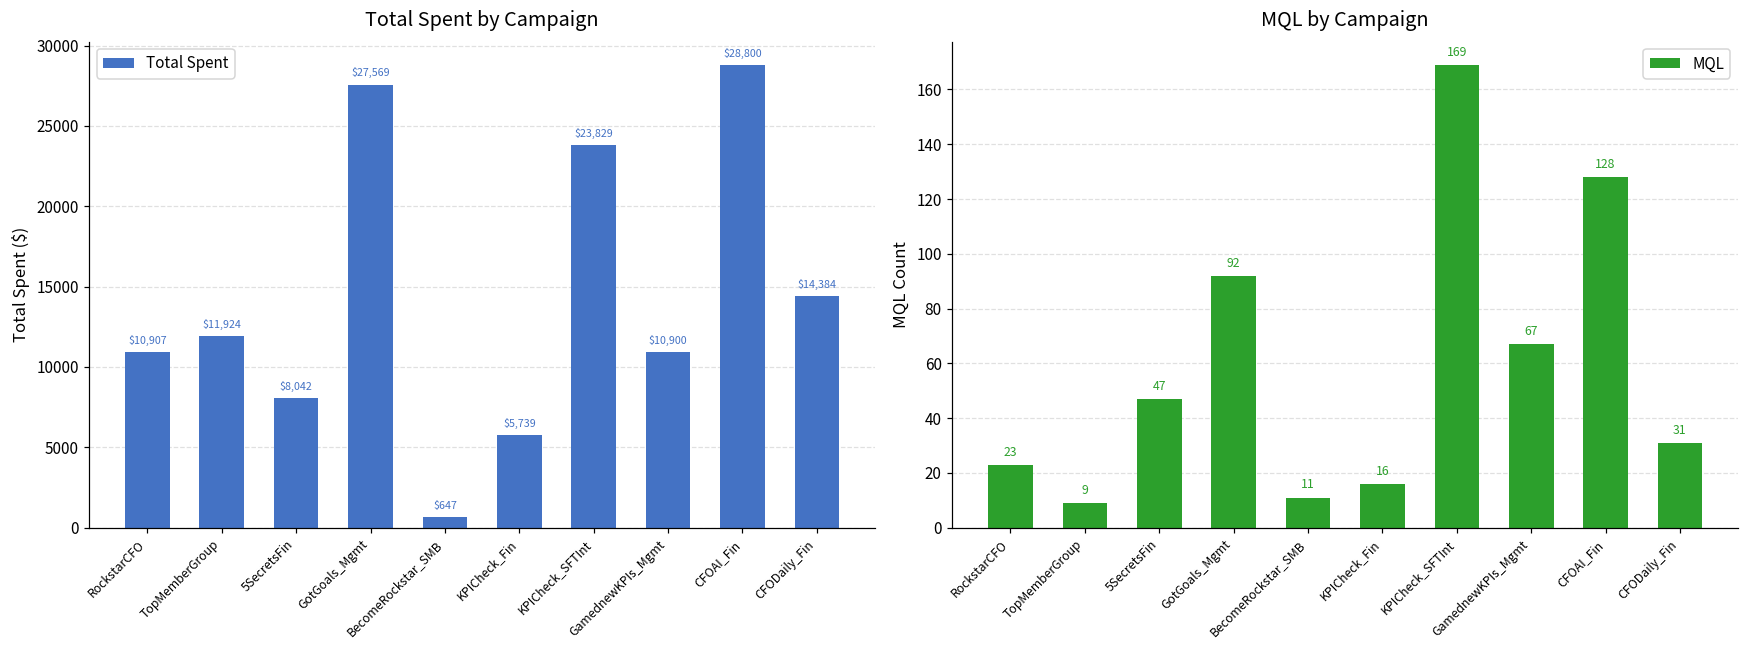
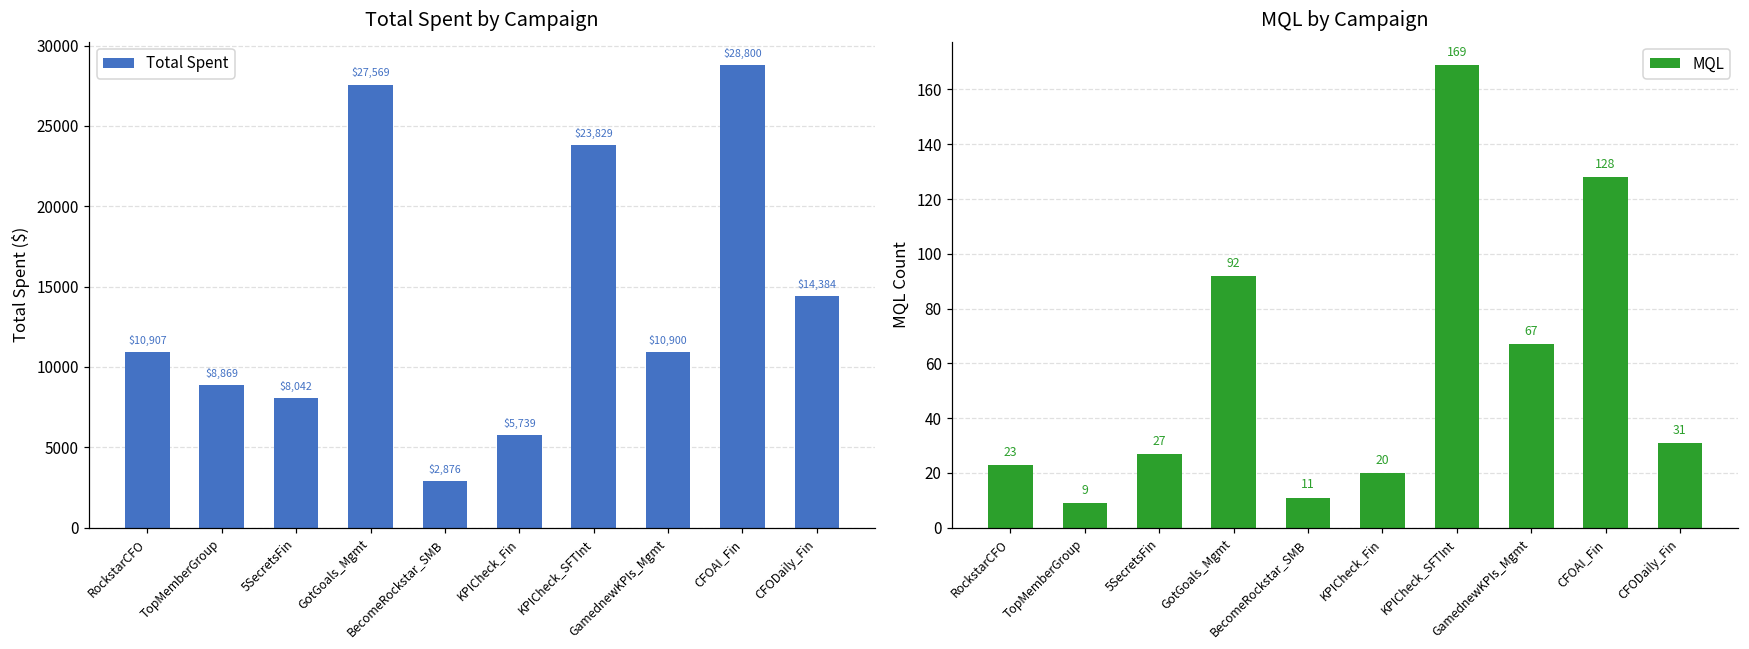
  {
    "Total Spent by Campaign": {
      "RockstarCFO": "$10,907",
-     "TopMemberGroup": "$11,924",
+     "TopMemberGroup": "$8,869",
      "5SecretsFin": "$8,042",
      "GotGoals_Mgmt": "$27,569",
-     "BecomeRockstar_SMB": "$647",
+     "BecomeRockstar_SMB": "$2,876",
      "KPICheck_Fin": "$5,739",
      "KPICheck_SFTInt": "$23,829",
      "GamednewKPIs_Mgmt": "$10,900",
      "CFOAI_Fin": "$28,800",
      "CFODaily_Fin": "$14,384"
    },
    "MQL by Campaign": {
      "RockstarCFO": "23",
      "TopMemberGroup": "9",
-     "5SecretsFin": "47",
+     "5SecretsFin": "27",
      "GotGoals_Mgmt": "92",
      "BecomeRockstar_SMB": "11",
-     "KPICheck_Fin": "16",
+     "KPICheck_Fin": "20",
      "KPICheck_SFTInt": "169",
      "GamednewKPIs_Mgmt": "67",
      "CFOAI_Fin": "128",
      "CFODaily_Fin": "31"
    }
  }
